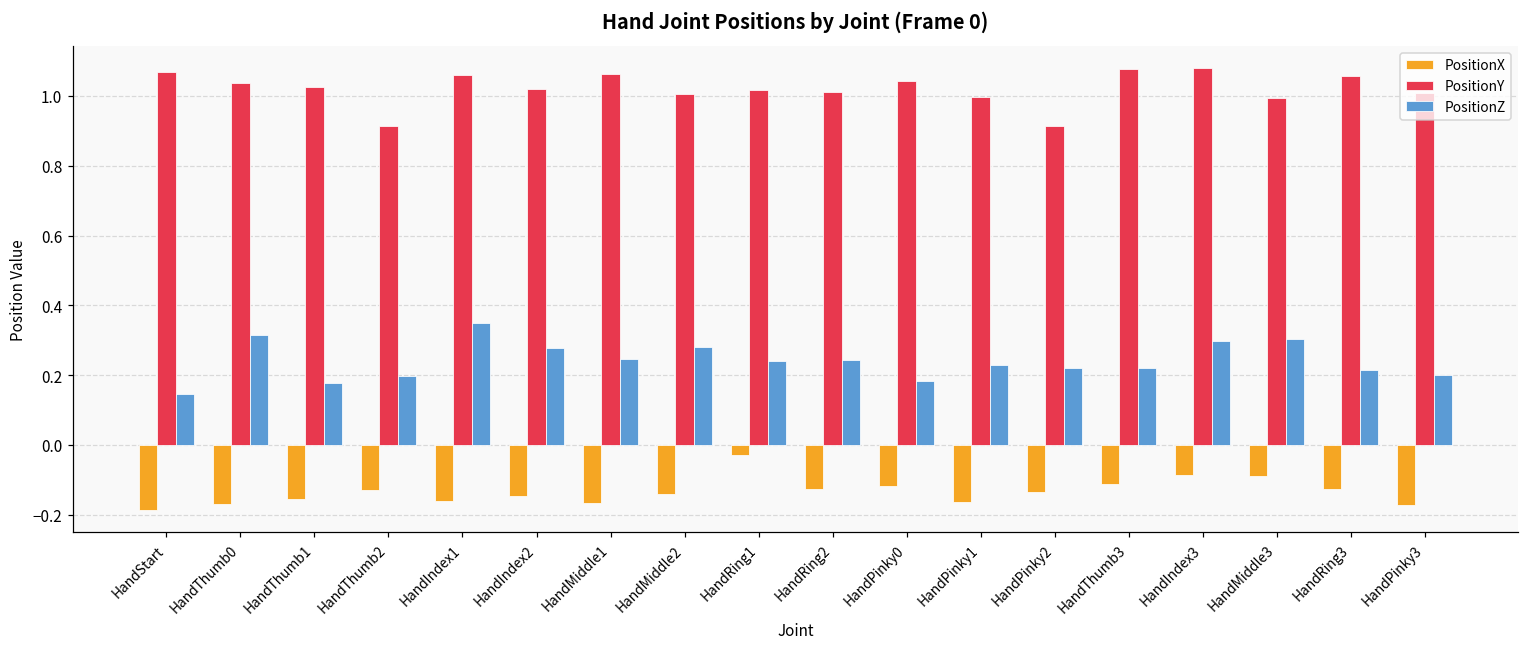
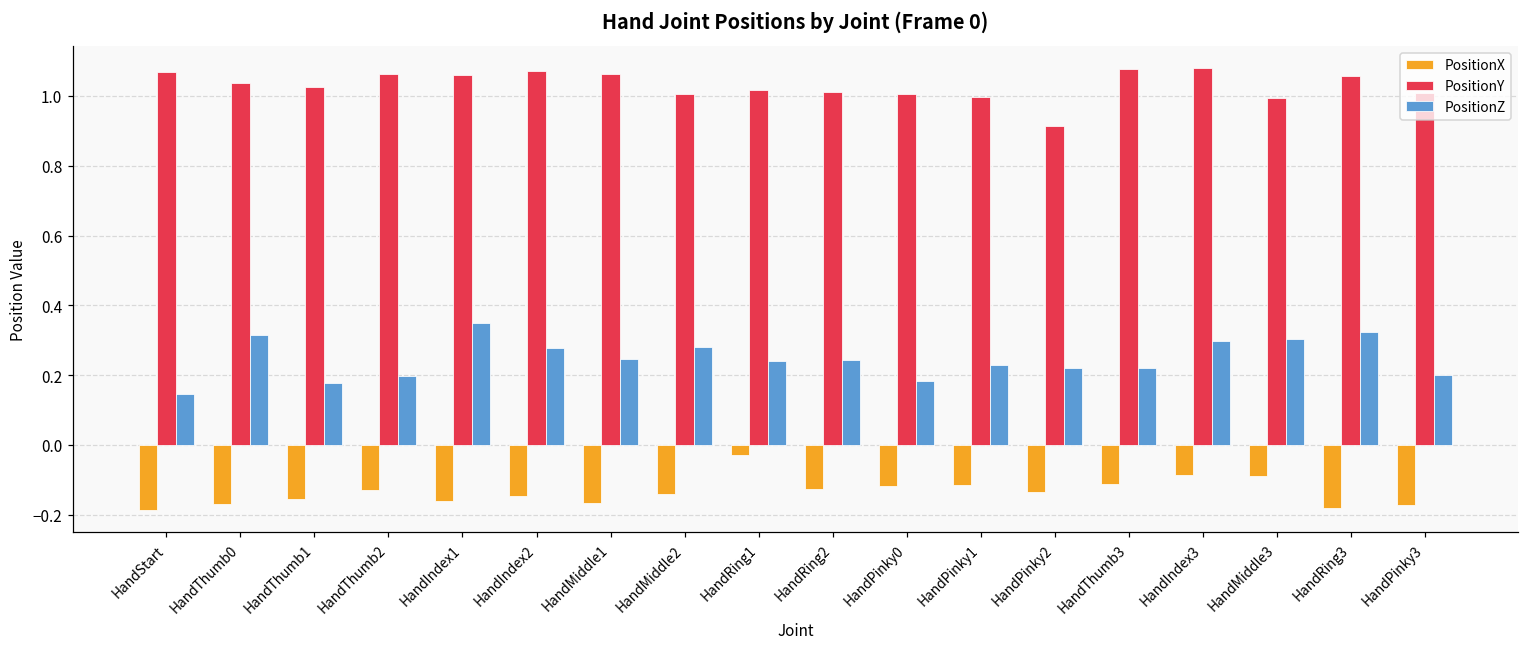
  {
    "PositionX": {
      "HandStart": -0.19,
      "HandThumb0": -0.17,
      "HandThumb1": -0.15,
      "HandThumb2": -0.13,
      "HandIndex1": -0.16,
      "HandIndex2": -0.15,
      "HandMiddle1": -0.17,
      "HandMiddle2": -0.14,
      "HandRing1": -0.03,
      "HandRing2": -0.13,
      "HandPinky0": -0.12,
-     "HandPinky1": -0.16,
+     "HandPinky1": -0.11,
      "HandPinky2": -0.13,
      "HandThumb3": -0.11,
      "HandIndex3": -0.09,
      "HandMiddle3": -0.09,
-     "HandRing3": -0.13,
+     "HandRing3": -0.18,
      "HandPinky3": -0.17
    },
    "PositionY": {
      "HandStart": 1.07,
      "HandThumb0": 1.04,
      "HandThumb1": 1.03,
-     "HandThumb2": 0.91,
+     "HandThumb2": 1.06,
      "HandIndex1": 1.06,
-     "HandIndex2": 1.02,
+     "HandIndex2": 1.07,
      "HandMiddle1": 1.06,
      "HandMiddle2": 1.01,
      "HandRing1": 1.02,
      "HandRing2": 1.01,
-     "HandPinky0": 1.04,
+     "HandPinky0": 1.00,
      "HandPinky1": 1.00,
      "HandPinky2": 0.92,
      "HandThumb3": 1.08,
      "HandIndex3": 1.08,
      "HandMiddle3": 0.99,
      "HandRing3": 1.06
    },
    "PositionZ": {
      "HandStart": 0.15,
      "HandThumb0": 0.32,
      "HandThumb1": 0.18,
      "HandThumb2": 0.20,
      "HandIndex1": 0.35,
      "HandIndex2": 0.28,
      "HandMiddle1": 0.24,
      "HandMiddle2": 0.28,
      "HandRing1": 0.24,
      "HandRing2": 0.24,
      "HandPinky0": 0.18,
      "HandPinky1": 0.23,
      "HandPinky2": 0.22,
      "HandThumb3": 0.22,
      "HandIndex3": 0.30,
      "HandMiddle3": 0.31,
-     "HandRing3": 0.22,
+     "HandRing3": 0.32,
      "HandPinky3": 0.20
    }
  }
